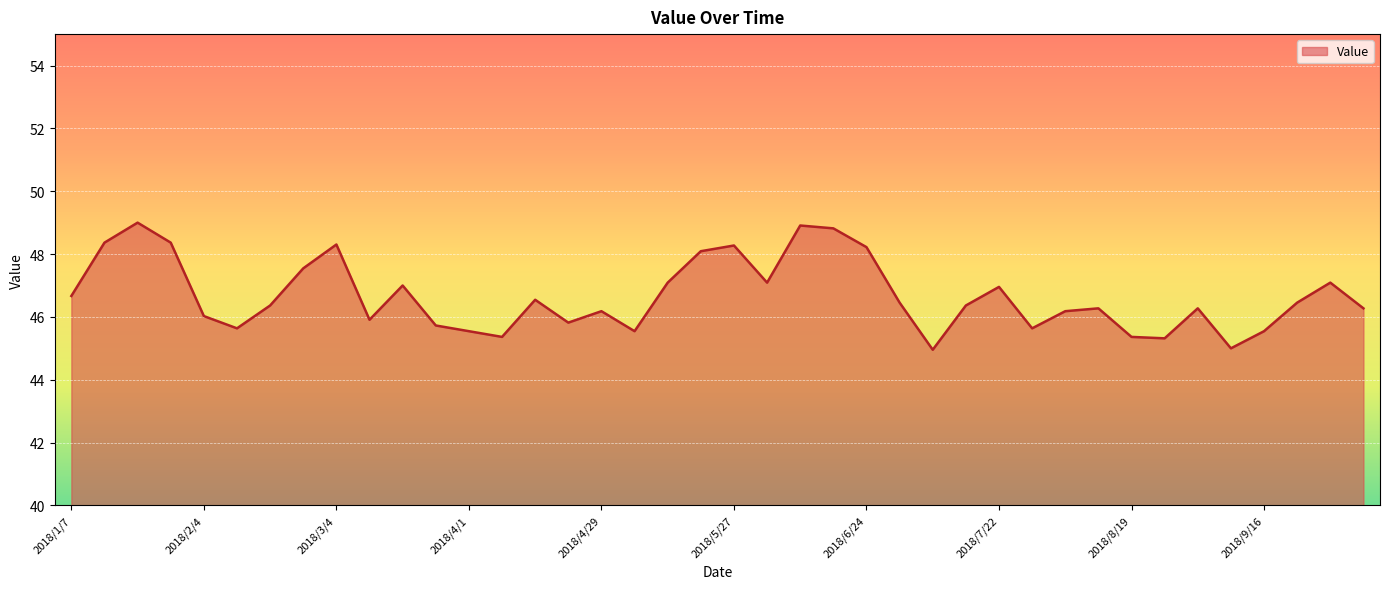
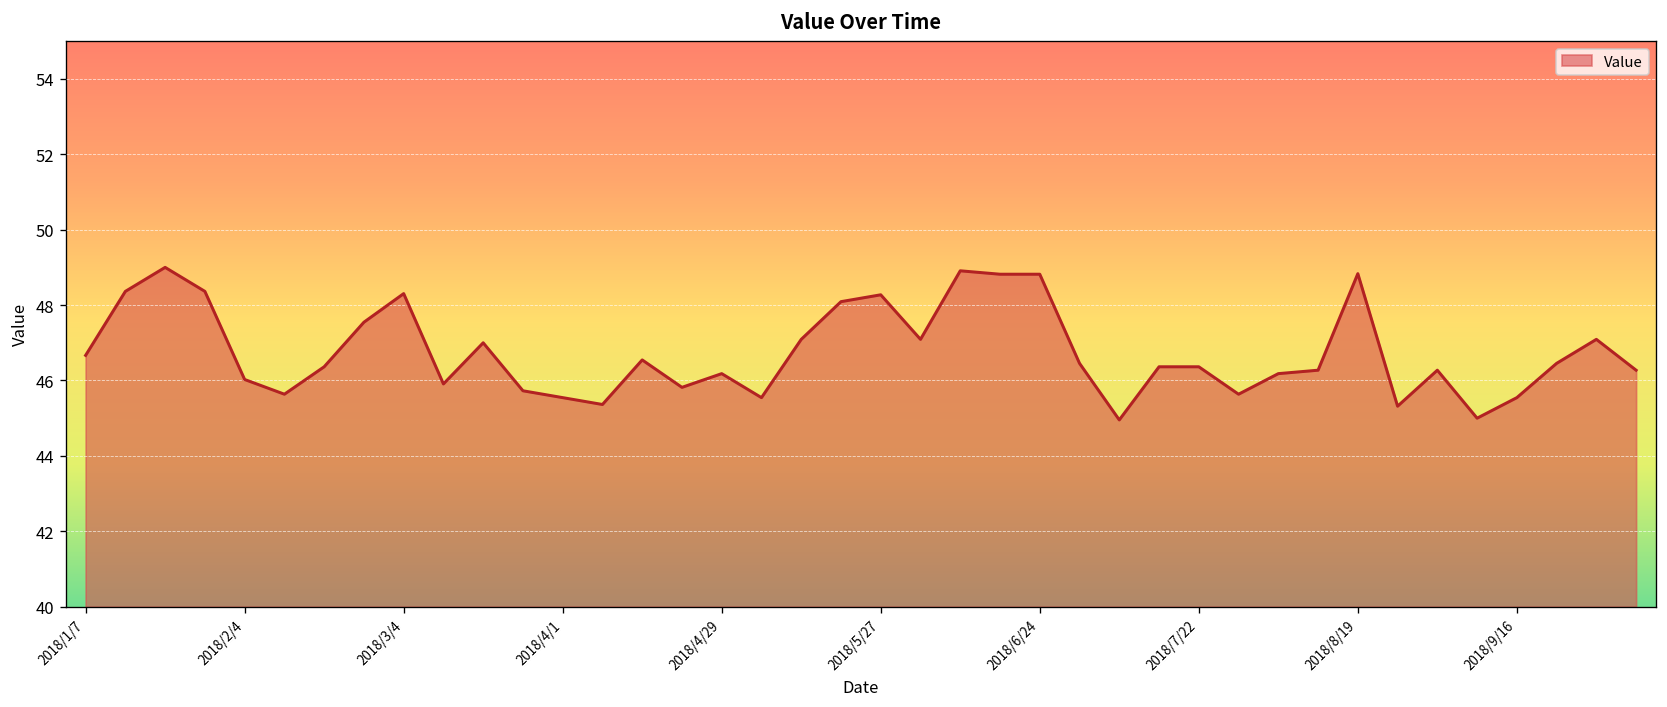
  {
    "2018/1/7": 46.7,
    "2018/2/4": 46.0,
    "2018/3/4": 48.3,
    "2018/4/1": 45.5,
    "2018/4/29": 46.2,
    "2018/5/27": 48.3,
-   "2018/6/24": 48.2,
-   "2018/7/22": 47.0,
-   "2018/8/19": 45.4,
+   "2018/6/24": 48.8,
+   "2018/7/22": 46.4,
+   "2018/8/19": 48.8,
    "2018/9/16": 45.5
  }
